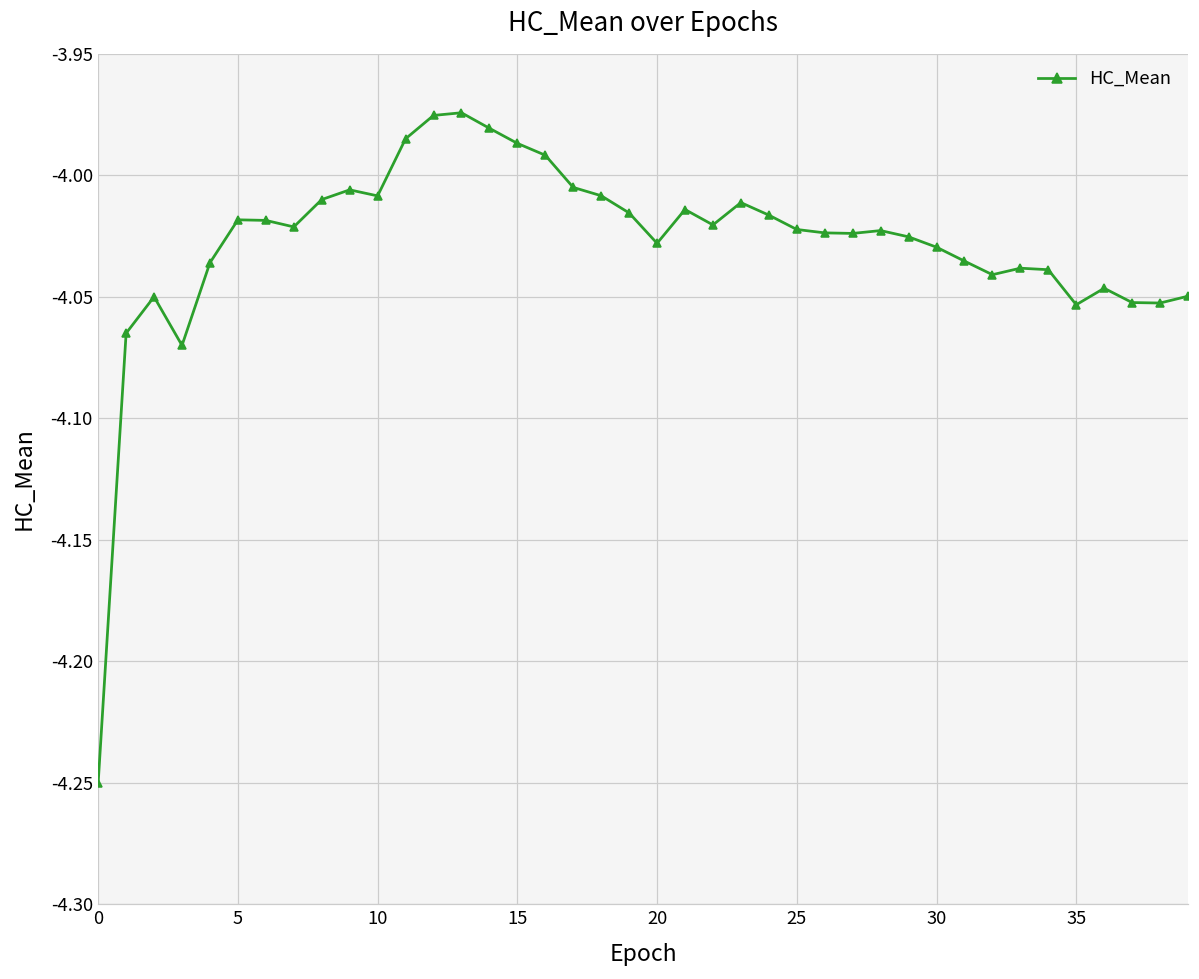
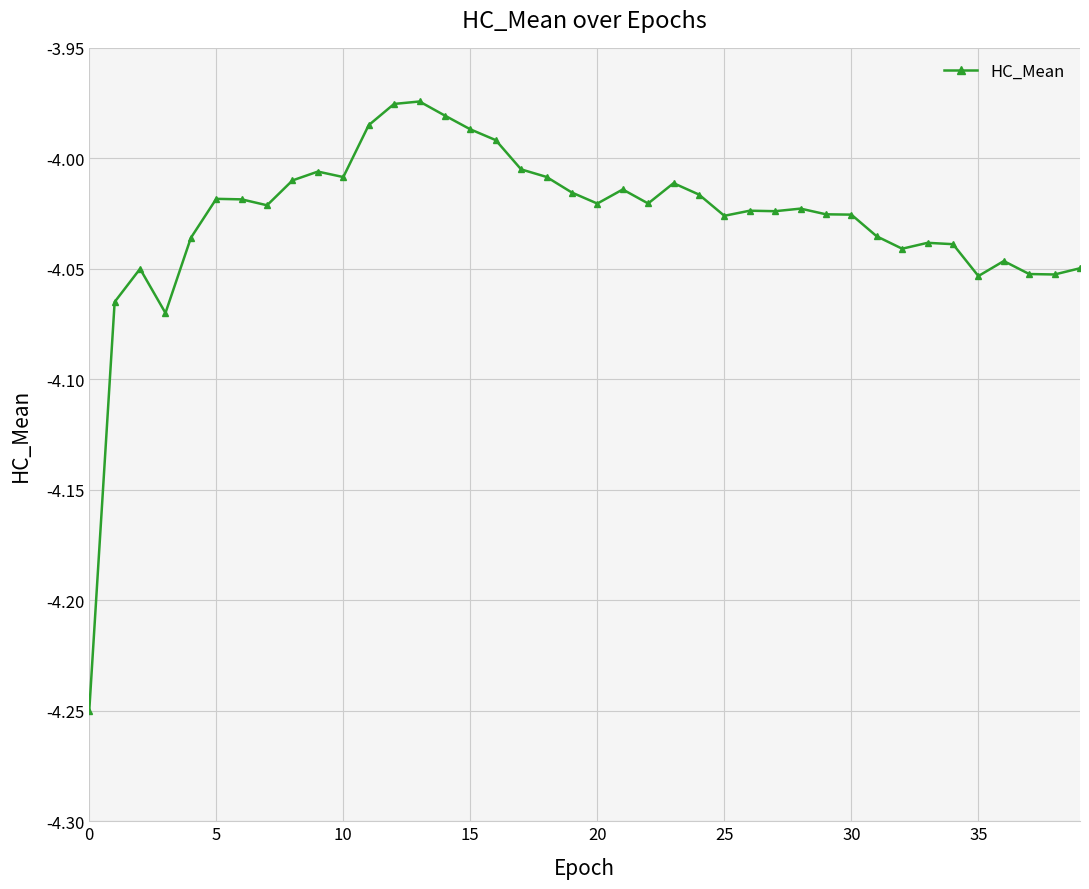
  {
    "0": -4.250,
    "5": -4.018,
    "10": -4.008,
    "15": -3.987,
-   "20": -4.028,
-   "25": -4.022,
-   "30": -4.030,
+   "20": -4.020,
+   "25": -4.026,
+   "30": -4.025,
    "35": -4.053
  }
